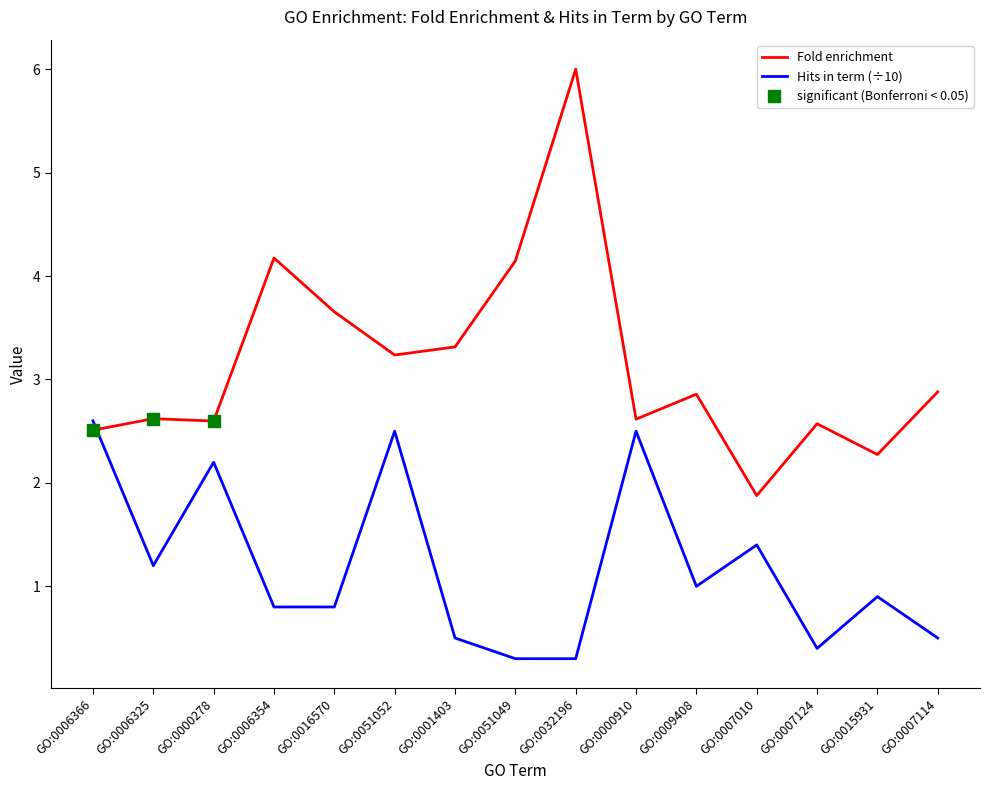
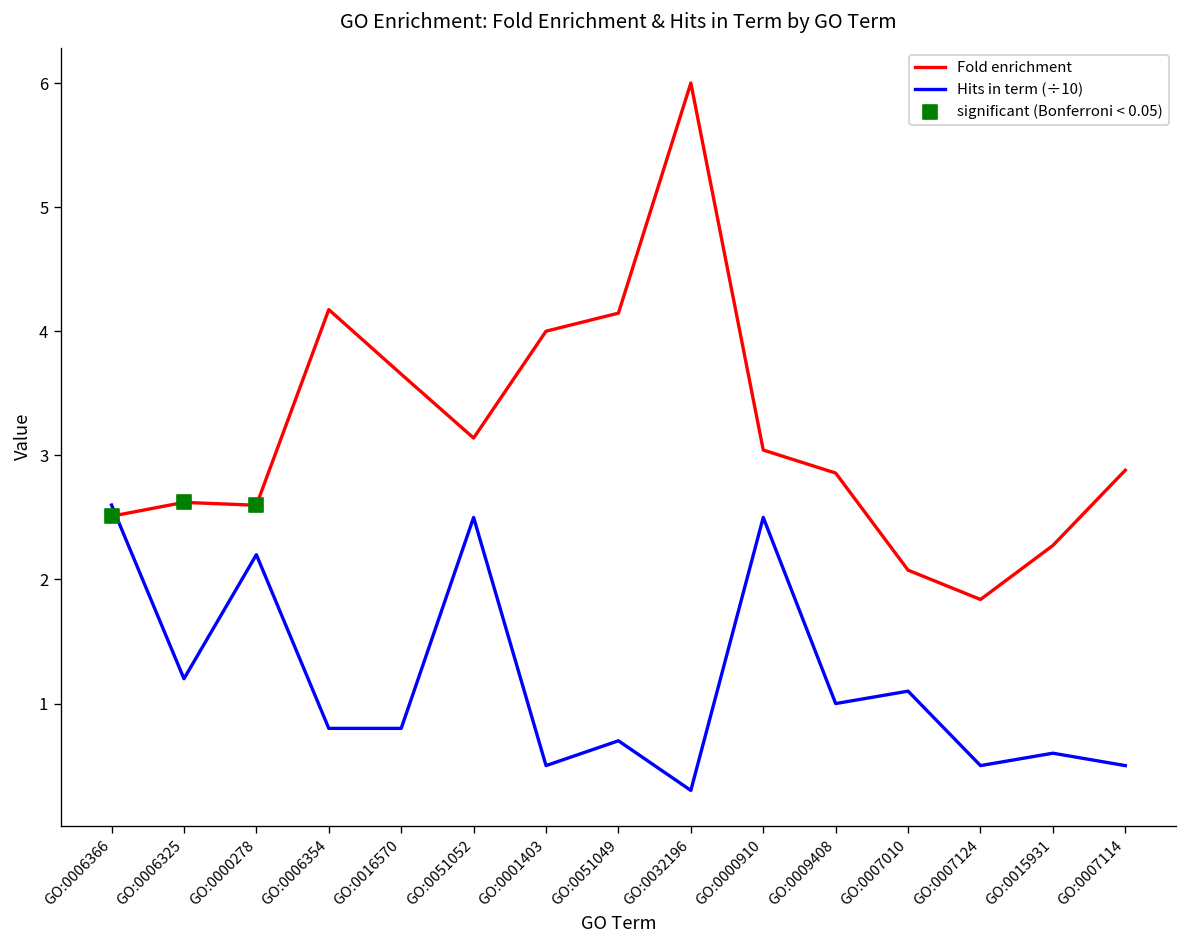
  {
    "Fold enrichment": {
      "GO:0006354": 4.17,
      "GO:0016570": 3.65,
-     "GO:0051052": 3.24,
-     "GO:0001403": 3.32,
+     "GO:0051052": 3.14,
+     "GO:0001403": 4.00,
      "GO:0051049": 4.15,
      "GO:0032196": 6.00,
-     "GO:0000910": 2.62,
+     "GO:0000910": 3.04,
      "GO:0009408": 2.86,
-     "GO:0007010": 1.88,
-     "GO:0007124": 2.57,
+     "GO:0007010": 2.07,
+     "GO:0007124": 1.84,
      "GO:0015931": 2.27,
      "GO:0007114": 2.88
    },
    "Hits in term (÷10)": {
      "GO:0006366": 2.60,
      "GO:0006325": 1.20,
      "GO:0000278": 2.20,
      "GO:0006354": 0.80,
      "GO:0016570": 0.80,
      "GO:0051052": 2.50,
      "GO:0001403": 0.50,
-     "GO:0051049": 0.30,
+     "GO:0051049": 0.70,
      "GO:0032196": 0.30,
      "GO:0000910": 2.50,
      "GO:0009408": 1.00,
-     "GO:0007010": 1.40,
-     "GO:0007124": 0.40,
-     "GO:0015931": 0.90,
+     "GO:0007010": 1.10,
+     "GO:0007124": 0.50,
+     "GO:0015931": 0.60,
      "GO:0007114": 0.50
    }
  }
